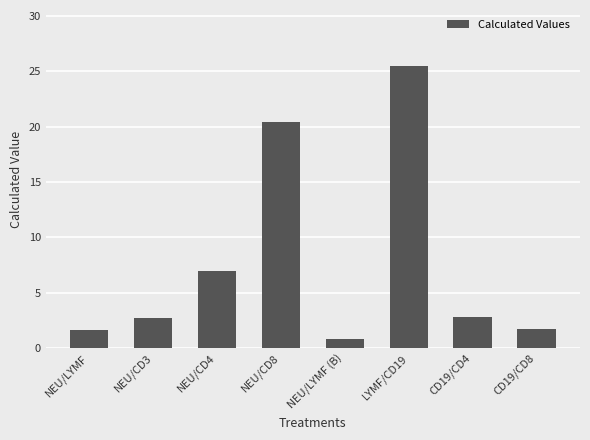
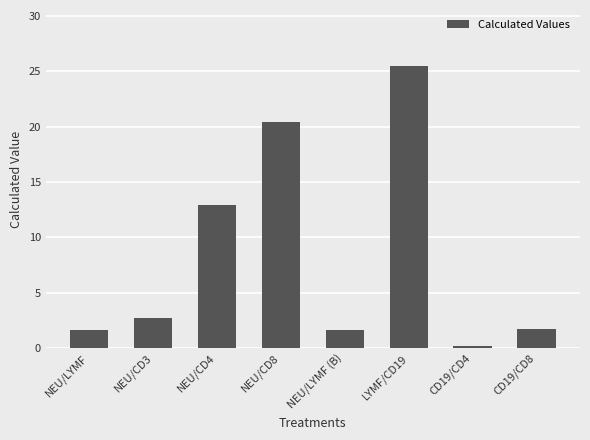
  {
    "NEU/LYMF": 1.6,
    "NEU/CD3": 2.8,
-   "NEU/CD4": 7.0,
+   "NEU/CD4": 12.9,
    "NEU/CD8": 20.5,
-   "NEU/LYMF (B)": 0.9,
+   "NEU/LYMF (B)": 1.6,
    "LYMF/CD19": 25.4,
-   "CD19/CD4": 2.8,
+   "CD19/CD4": 0.2,
    "CD19/CD8": 1.7
  }
